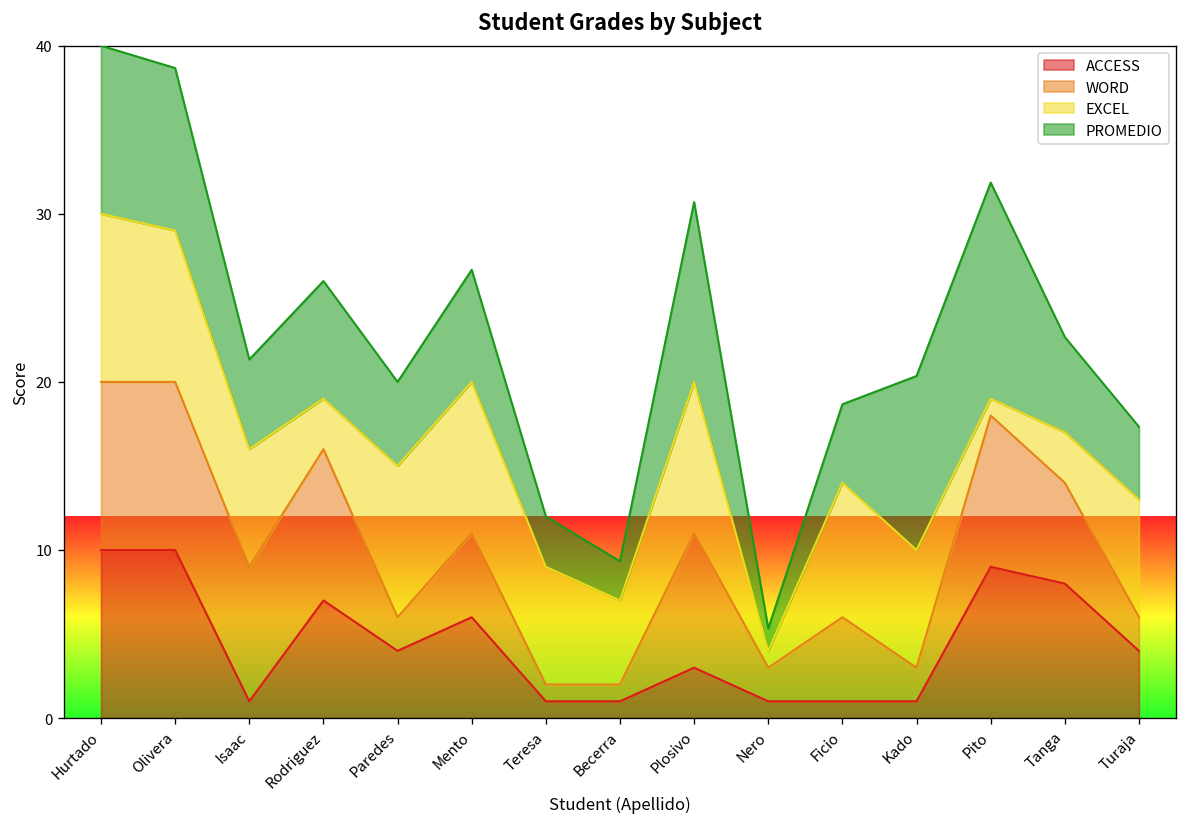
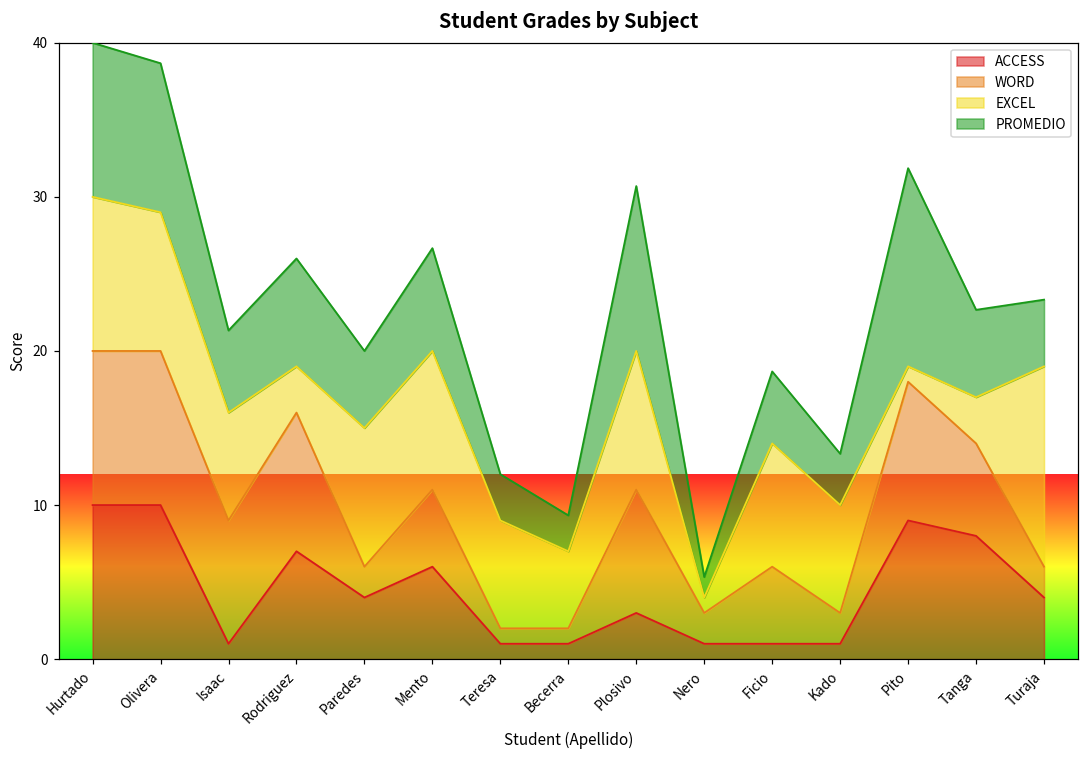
  {
    "ACCESS": {
      "Hurtado": 10.0,
      "Olivera": 10.0,
      "Isaac": 1.0,
      "Rodriguez": 7.0,
      "Paredes": 4.0,
      "Mento": 6.0,
      "Teresa": 1.0,
      "Becerra": 1.0,
      "Plosivo": 3.0,
      "Nero": 1.0,
      "Ficio": 1.0,
      "Kado": 1.0,
      "Pito": 9.0,
      "Tanga": 8.0,
      "Turaja": 4.0
    },
    "WORD": {
      "Hurtado": 10.0,
      "Olivera": 10.0,
      "Isaac": 8.0,
      "Rodriguez": 9.0,
      "Paredes": 2.0,
      "Mento": 5.0,
      "Teresa": 1.0,
      "Becerra": 1.0,
      "Plosivo": 8.0,
      "Nero": 2.0,
      "Ficio": 5.0,
      "Kado": 2.0,
      "Pito": 9.0,
      "Tanga": 6.0,
      "Turaja": 2.0
    },
    "EXCEL": {
      "Hurtado": 10,
      "Olivera": 9,
      "Isaac": 7,
      "Rodriguez": 3,
      "Paredes": 9,
      "Mento": 9,
      "Teresa": 7,
      "Becerra": 5,
      "Plosivo": 9,
      "Nero": 1,
      "Ficio": 8,
      "Kado": 7,
      "Pito": 1,
      "Tanga": 3,
-     "Turaja": 7
+     "Turaja": 13
    },
    "PROMEDIO": {
      "Hurtado": 10.0,
      "Olivera": 9.7,
      "Isaac": 5.3,
      "Rodriguez": 7.0,
      "Paredes": 5.0,
      "Mento": 6.7,
      "Teresa": 3.0,
      "Becerra": 2.3,
      "Plosivo": 10.7,
      "Nero": 1.3,
      "Ficio": 4.7,
-     "Kado": 10.4,
+     "Kado": 3.3,
      "Pito": 12.9,
      "Tanga": 5.7,
      "Turaja": 4.3
    }
  }
